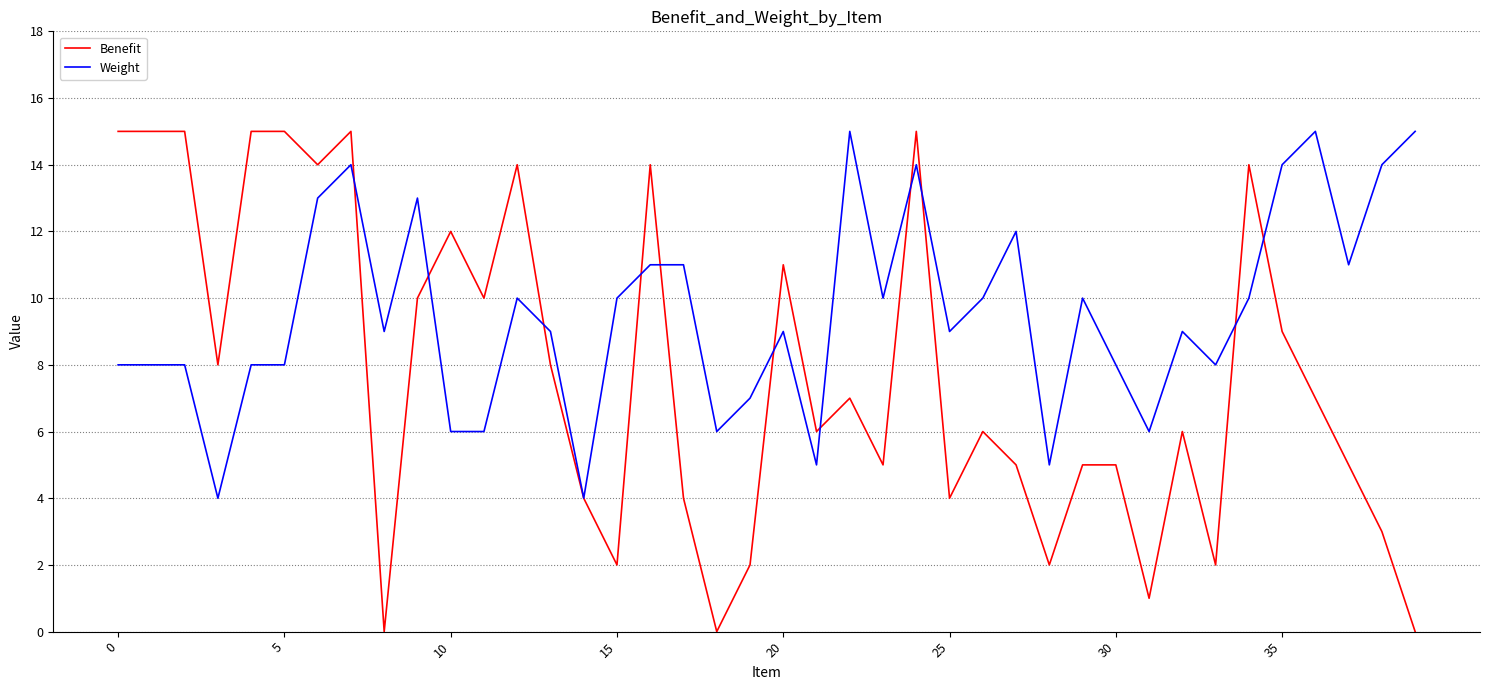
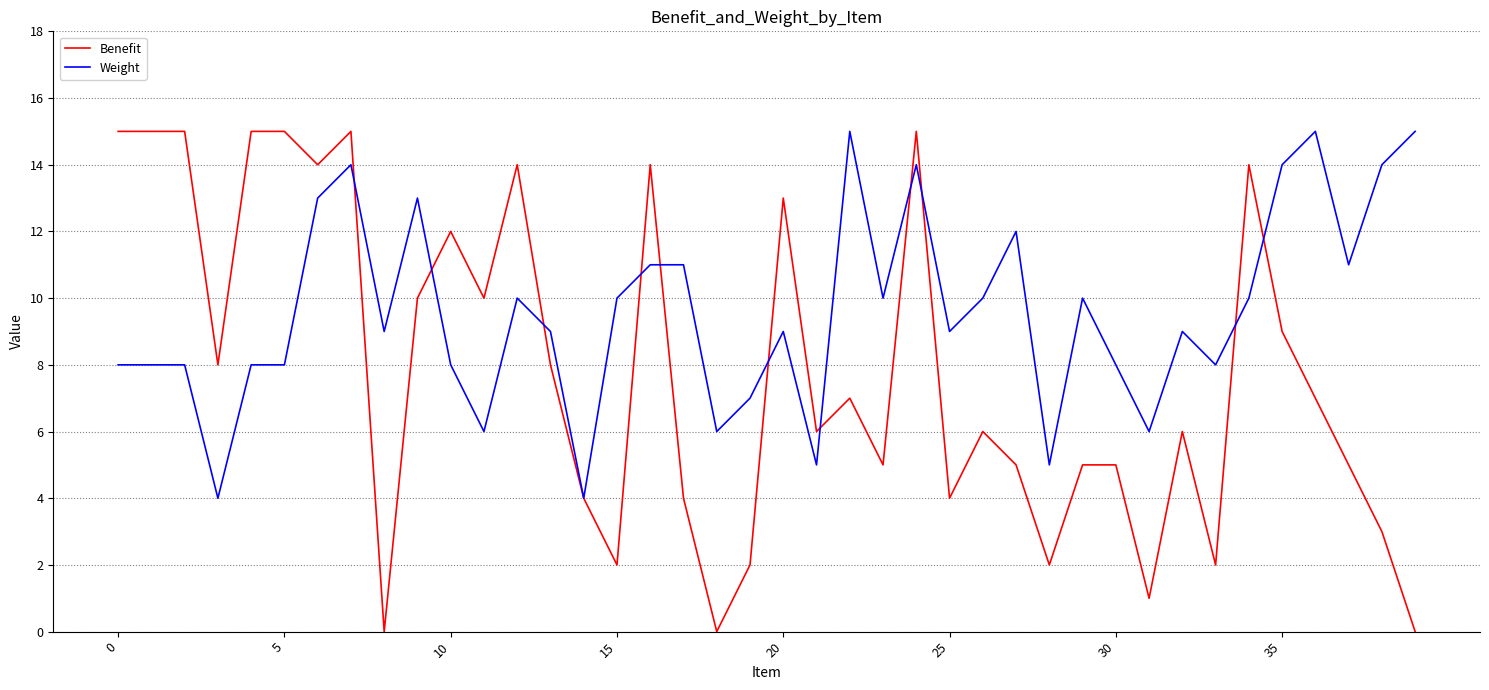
  {
    "Benefit": {
      "0": 15,
      "5": 15,
      "10": 12,
      "15": 2,
-     "20": 11,
+     "20": 13,
      "25": 4,
      "30": 5,
      "35": 9
    },
    "Weight": {
      "0": 8,
      "5": 8,
-     "10": 6,
+     "10": 8,
      "15": 10,
      "20": 9,
      "25": 9,
      "30": 8,
      "35": 14
    }
  }
